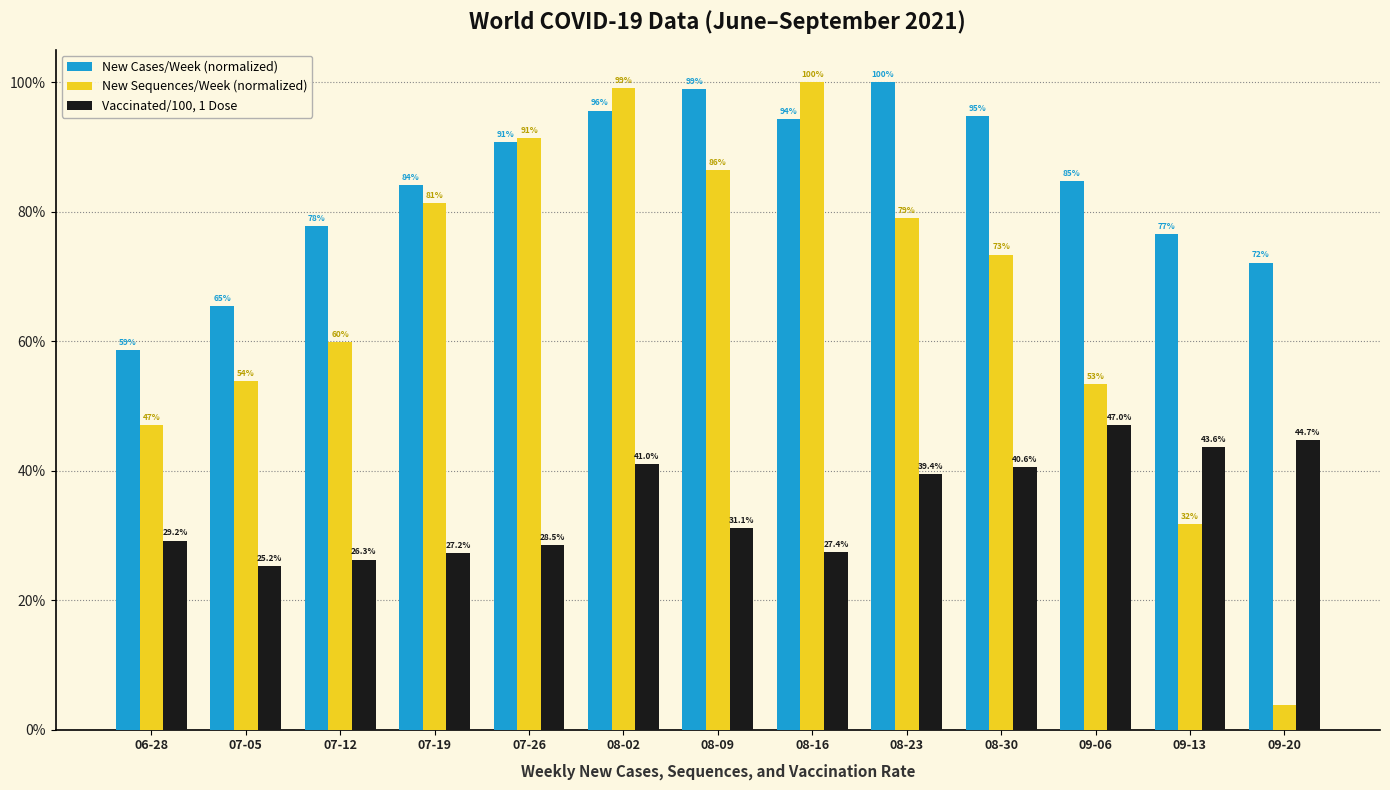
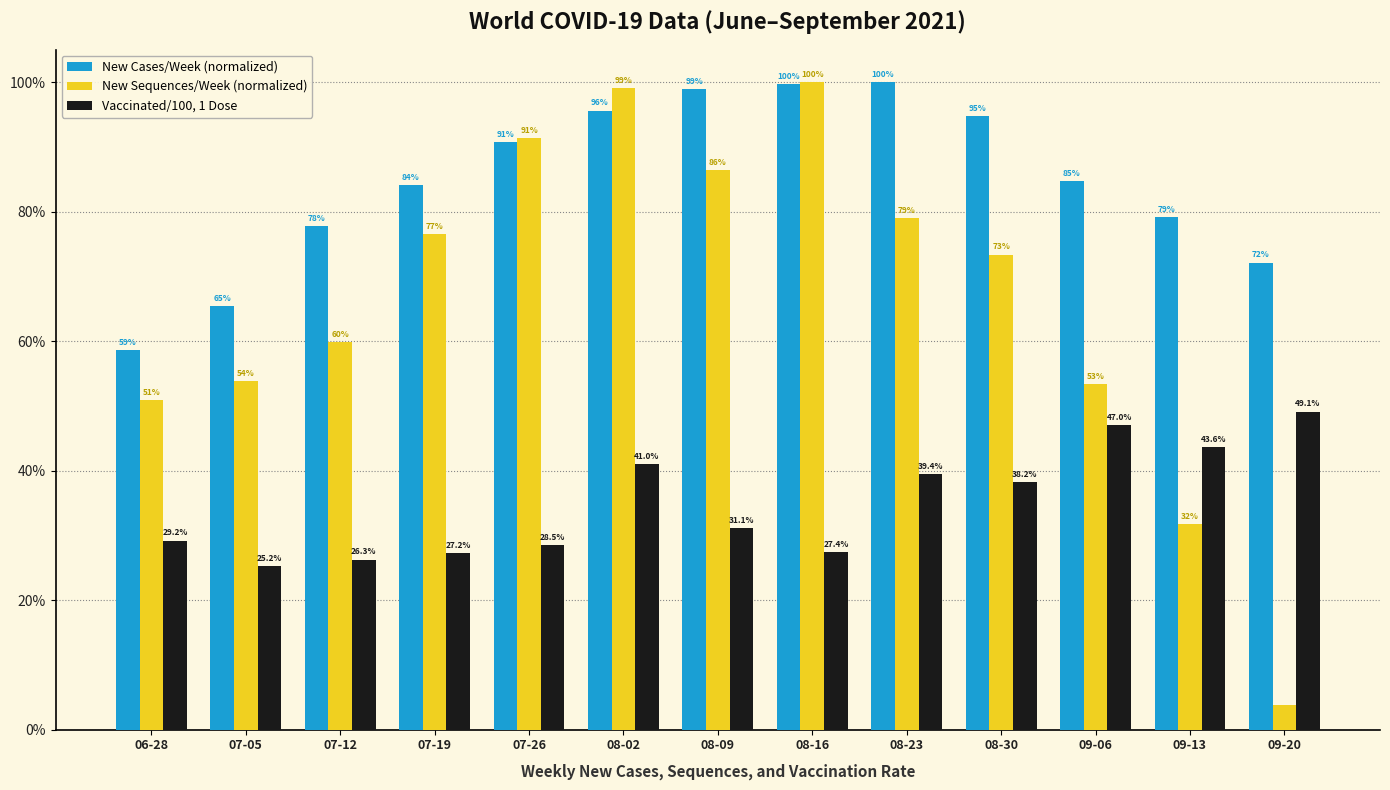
  {
    "New Cases/Week (normalized)": {
      "06-28": "59%",
      "07-05": "65%",
      "07-12": "78%",
      "07-19": "84%",
      "07-26": "91%",
      "08-02": "96%",
      "08-09": "99%",
-     "08-16": "94%",
+     "08-16": "100%",
      "08-23": "100%",
      "08-30": "95%",
      "09-06": "85%",
-     "09-13": "77%",
+     "09-13": "79%",
      "09-20": "72%"
    },
    "New Sequences/Week (normalized)": {
-     "06-28": "47%",
+     "06-28": "51%",
      "07-05": "54%",
      "07-12": "60%",
-     "07-19": "81%",
+     "07-19": "77%",
      "07-26": "91%",
      "08-02": "99%",
      "08-09": "86%",
      "08-16": "100%",
      "08-23": "79%",
      "08-30": "73%",
      "09-06": "53%",
      "09-13": "32%"
    },
    "Vaccinated/100, 1 Dose": {
      "06-28": "29.2%",
      "07-05": "25.2%",
      "07-12": "26.3%",
      "07-19": "27.2%",
      "07-26": "28.5%",
      "08-02": "41.0%",
      "08-09": "31.1%",
      "08-16": "27.4%",
      "08-23": "39.4%",
-     "08-30": "40.6%",
+     "08-30": "38.2%",
      "09-06": "47.0%",
      "09-13": "43.6%",
-     "09-20": "44.7%"
+     "09-20": "49.1%"
    }
  }
